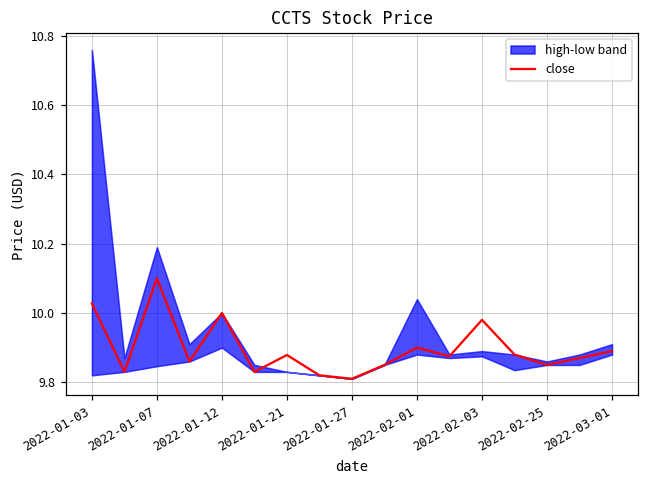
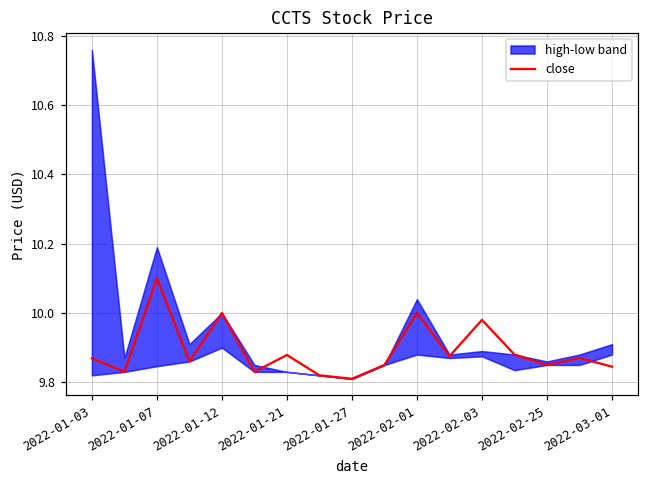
  {
    "close": {
-     "2022-01-03": 10.03,
+     "2022-01-03": 9.87,
      "2022-01-07": 10.10,
      "2022-01-21": 9.88,
-     "2022-02-01": 9.90,
+     "2022-02-01": 10.00,
      "2022-02-03": 9.98,
      "2022-02-25": 9.85,
-     "2022-03-01": 9.89
+     "2022-03-01": 9.85
    }
  }
